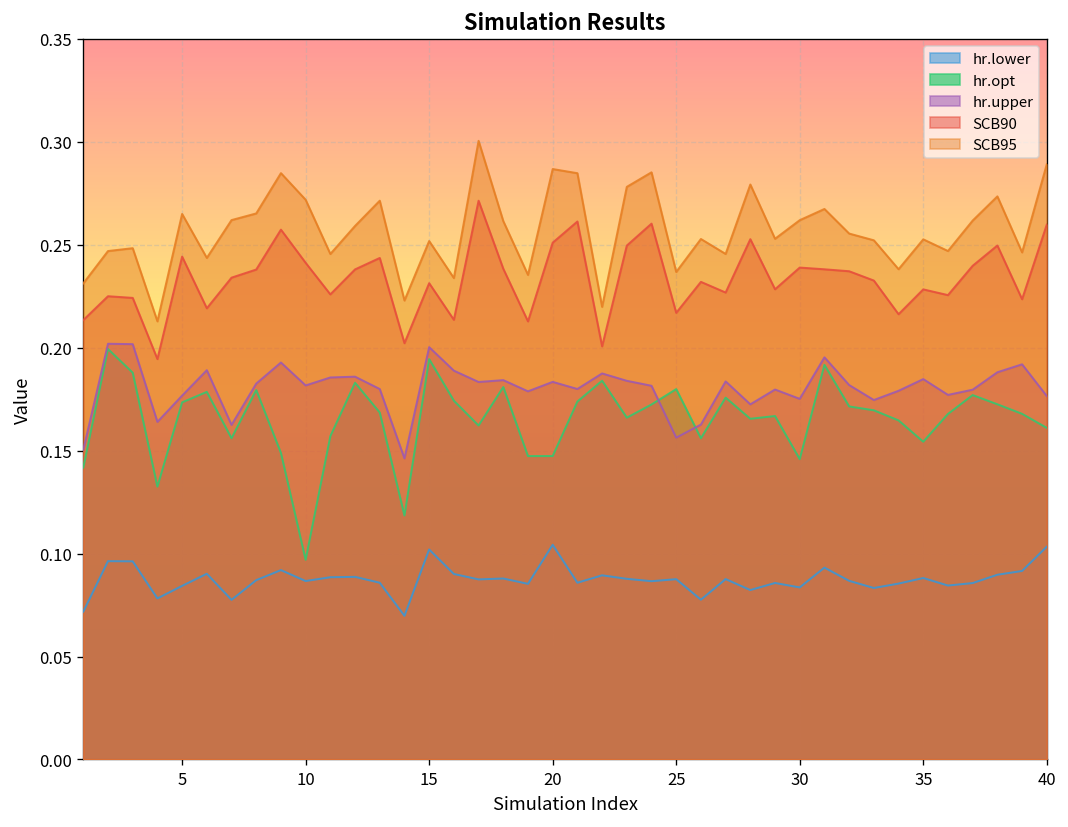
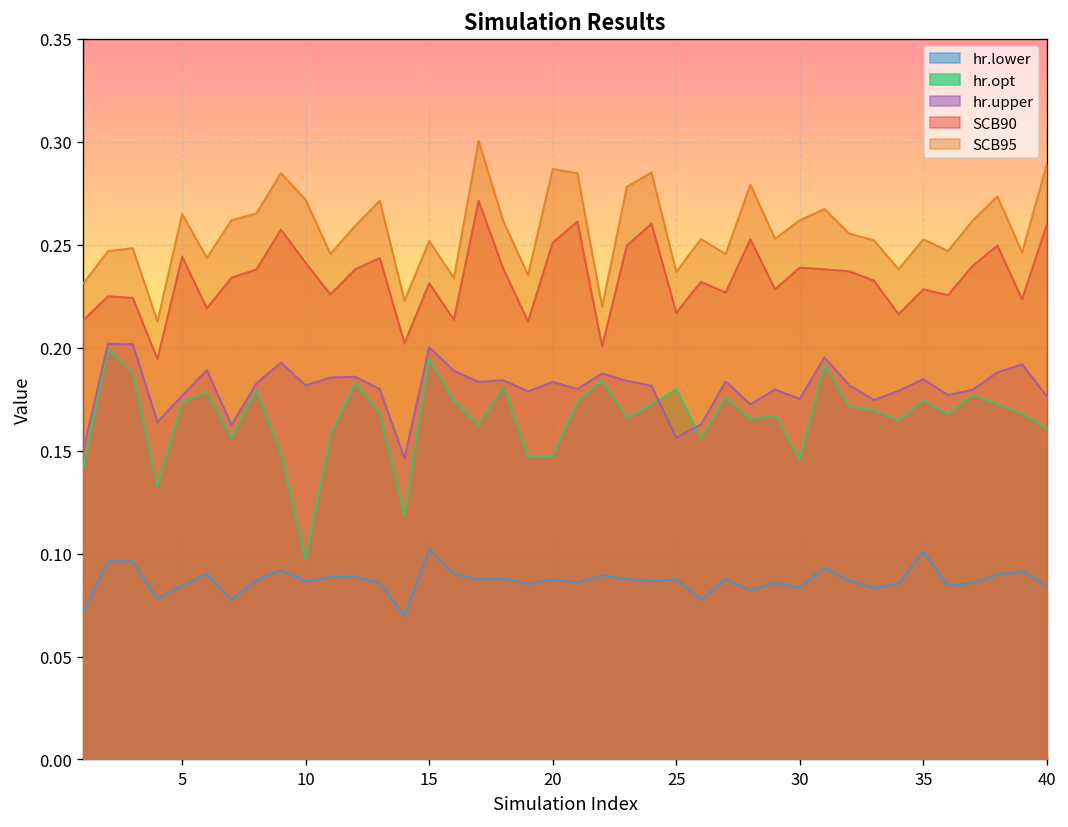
  {
    "hr.lower": {
      "5": 0.084,
      "10": 0.087,
      "15": 0.102,
-     "20": 0.104,
+     "20": 0.088,
      "25": 0.088,
      "30": 0.084,
-     "35": 0.088,
-     "40": 0.103
+     "35": 0.101,
+     "40": 0.084
    },
    "hr.opt": {
      "5": 0.173,
      "10": 0.097,
      "15": 0.194,
      "20": 0.147,
      "25": 0.180,
      "30": 0.146,
-     "35": 0.154,
+     "35": 0.174,
      "40": 0.161
    },
    "hr.upper": {
      "5": 0.177,
      "10": 0.182,
      "15": 0.200,
      "20": 0.183,
      "25": 0.156,
      "30": 0.175,
      "35": 0.185,
      "40": 0.177
    }
  }
